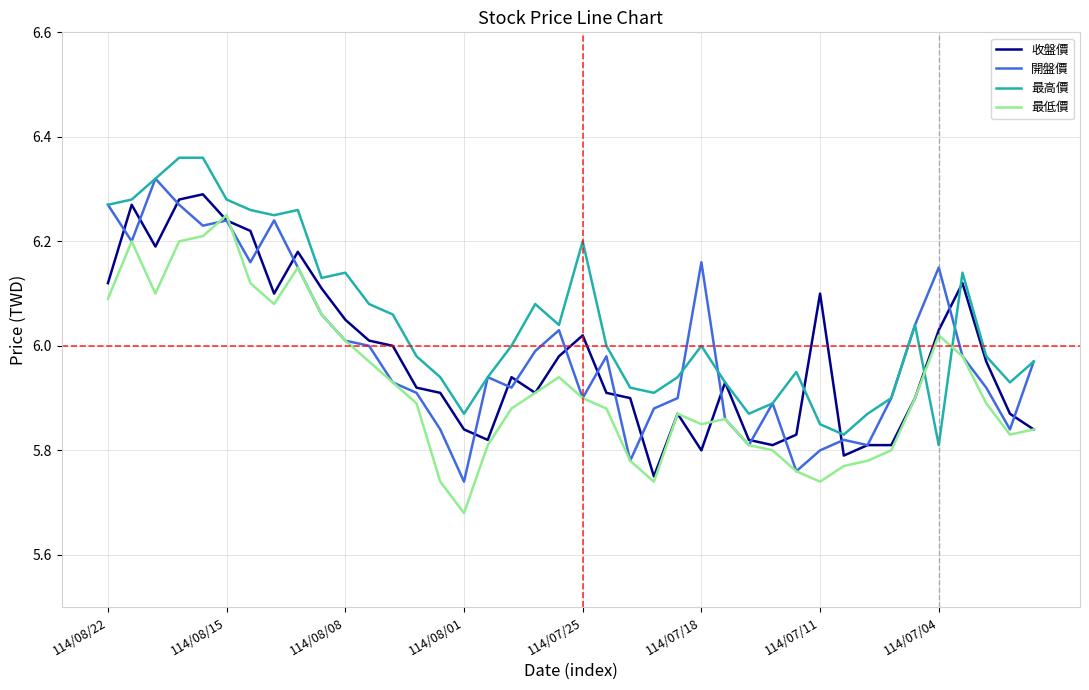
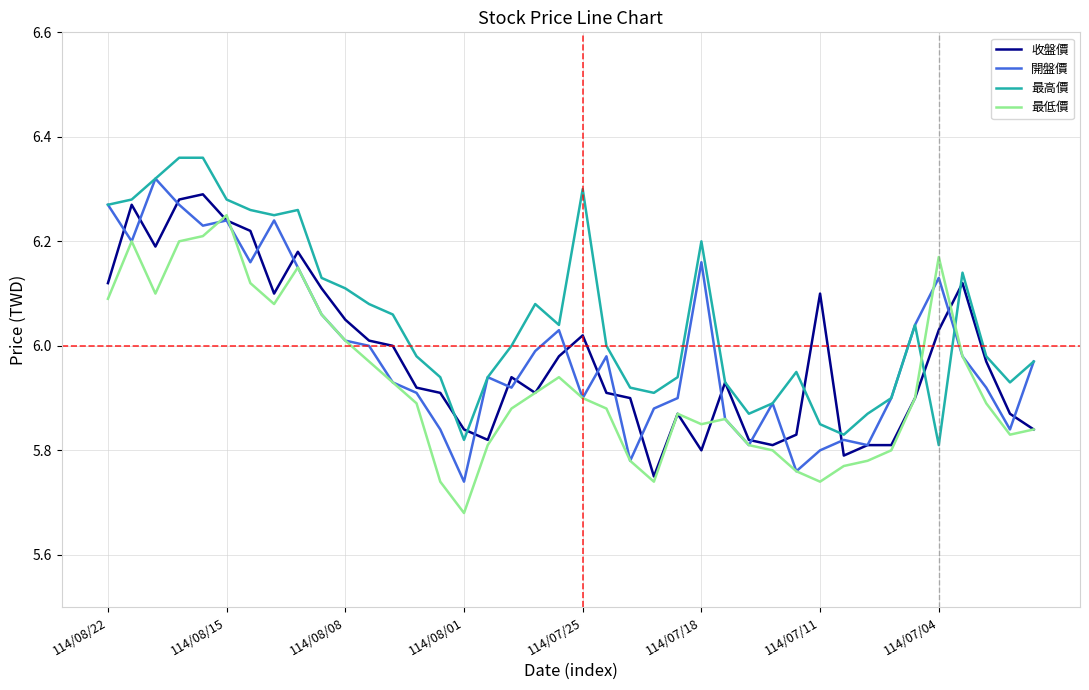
  {
    "收盤價": {
      "114/08/22": 6.12,
      "114/08/08": 6.05,
      "114/08/01": 5.84,
      "114/07/25": 6.02,
      "114/07/18": 5.80,
      "114/07/11": 6.10,
      "114/07/04": 6.03
    },
    "開盤價": {
      "114/08/01": 5.74,
      "114/07/18": 6.16,
      "114/07/11": 5.80,
-     "114/07/04": 6.15
+     "114/07/04": 6.13
    },
    "最高價": {
      "114/08/15": 6.28,
-     "114/08/08": 6.14,
-     "114/08/01": 5.87,
-     "114/07/25": 6.2,
-     "114/07/18": 6.0,
+     "114/08/08": 6.11,
+     "114/08/01": 5.82,
+     "114/07/25": 6.3,
+     "114/07/18": 6.2,
      "114/07/11": 5.85,
      "114/07/04": 5.81
    },
    "最低價": {
      "114/08/22": 6.09,
      "114/08/15": 6.25,
      "114/08/01": 5.68,
      "114/07/18": 5.85,
      "114/07/11": 5.74,
-     "114/07/04": 6.02
+     "114/07/04": 6.17
    }
  }
